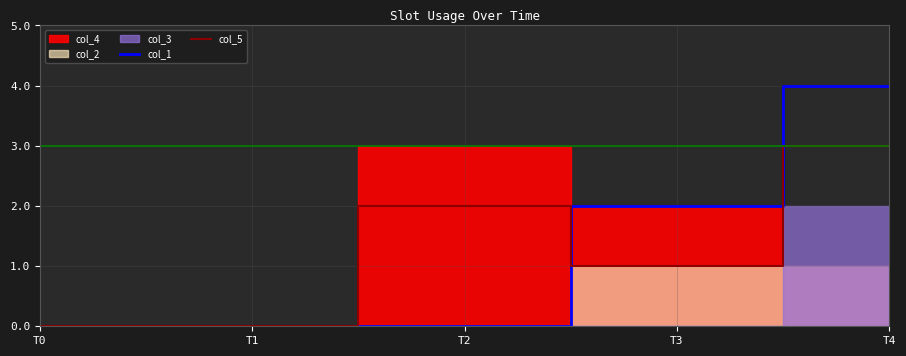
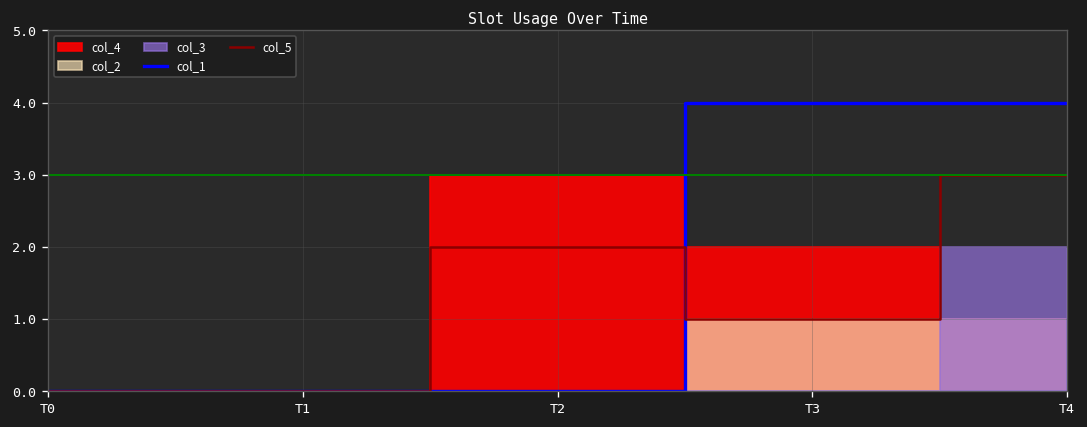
  {
    "col_1": {
      "T2": 0,
-     "T3": 2,
+     "T3": 4,
      "T4": 4
    },
    "col_5": {
      "T2": 2,
      "T3": 1,
      "T4": 3
    }
  }
